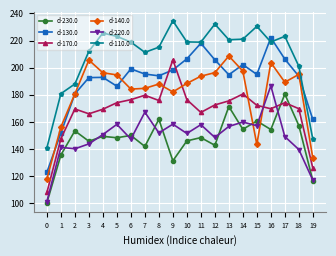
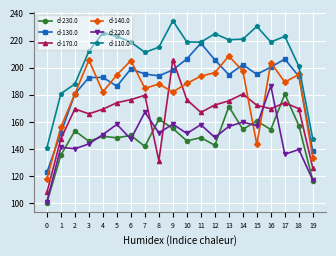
  {
    "d-230.0": {
      "1": 136,
      "2": 154,
      "3": 146,
      "5": 148,
      "6": 150,
      "7": 142,
      "8": 162,
-     "9": 131,
+     "9": 155,
      "10": 146,
      "11": 149,
      "12": 143,
      "13": 171,
      "14": 155,
      "15": 161,
      "16": 154,
      "17": 181,
      "18": 157
    },
    "d-130.0": {
      "0": 123,
      "1": 152,
      "3": 193,
      "4": 193,
      "5": 186,
      "6": 199,
      "7": 195,
      "8": 194,
      "9": 198,
      "10": 207,
      "12": 206,
      "13": 195,
      "14": 202,
      "15": 195,
-     "16": 222,
+     "16": 200,
      "17": 206,
-     "19": 162
+     "19": 138
    },
    "d-170.0": {
      "0": 108,
      "1": 148,
      "2": 170,
      "3": 166,
      "4": 169,
      "5": 174,
      "6": 176,
      "7": 180,
-     "8": 176,
+     "8": 132,
      "9": 206,
      "10": 176,
      "11": 167,
      "12": 173,
      "13": 176,
      "14": 181,
      "15": 172,
      "16": 170,
      "17": 174,
      "18": 170,
      "19": 126
    },
    "d-140.0": {
      "0": 118,
      "1": 156,
      "3": 206,
-     "4": 196,
+     "4": 182,
      "5": 195,
-     "6": 184,
+     "6": 205,
      "7": 185,
      "8": 188,
      "9": 182,
      "10": 188,
      "11": 194,
      "12": 196,
      "13": 209,
      "14": 198,
      "15": 143,
      "16": 204,
      "17": 189,
      "19": 134
    },
    "d-220.0": {
      "1": 141,
      "2": 140,
      "3": 144,
      "5": 158,
      "6": 147,
      "7": 167,
      "8": 152,
      "9": 158,
      "10": 152,
      "11": 158,
      "12": 149,
      "13": 157,
      "14": 160,
      "15": 157,
      "16": 187,
-     "17": 149,
+     "17": 136,
      "18": 140
    },
    "d-110.0": {
      "0": 141,
      "1": 181,
      "2": 188,
      "3": 212,
      "7": 211,
      "8": 215,
      "9": 235,
      "10": 219,
-     "12": 232,
+     "12": 225,
      "13": 221,
      "14": 221,
      "15": 230,
      "16": 219,
      "17": 223,
      "18": 201,
      "19": 147
    }
  }
